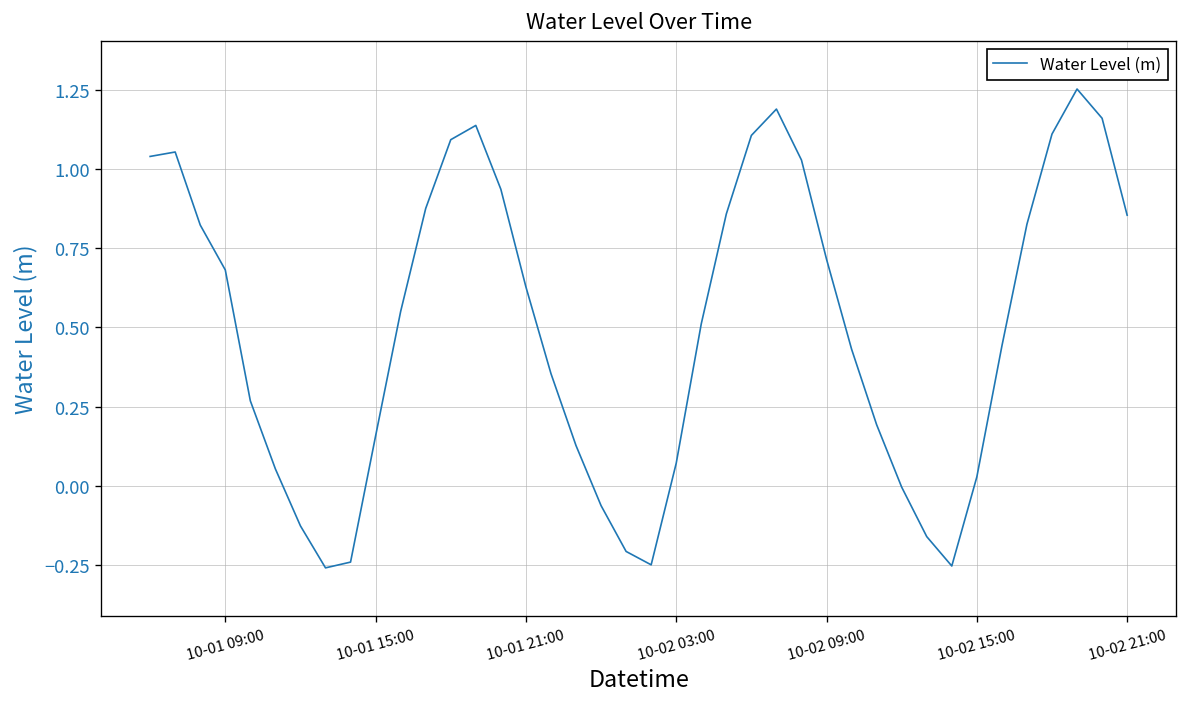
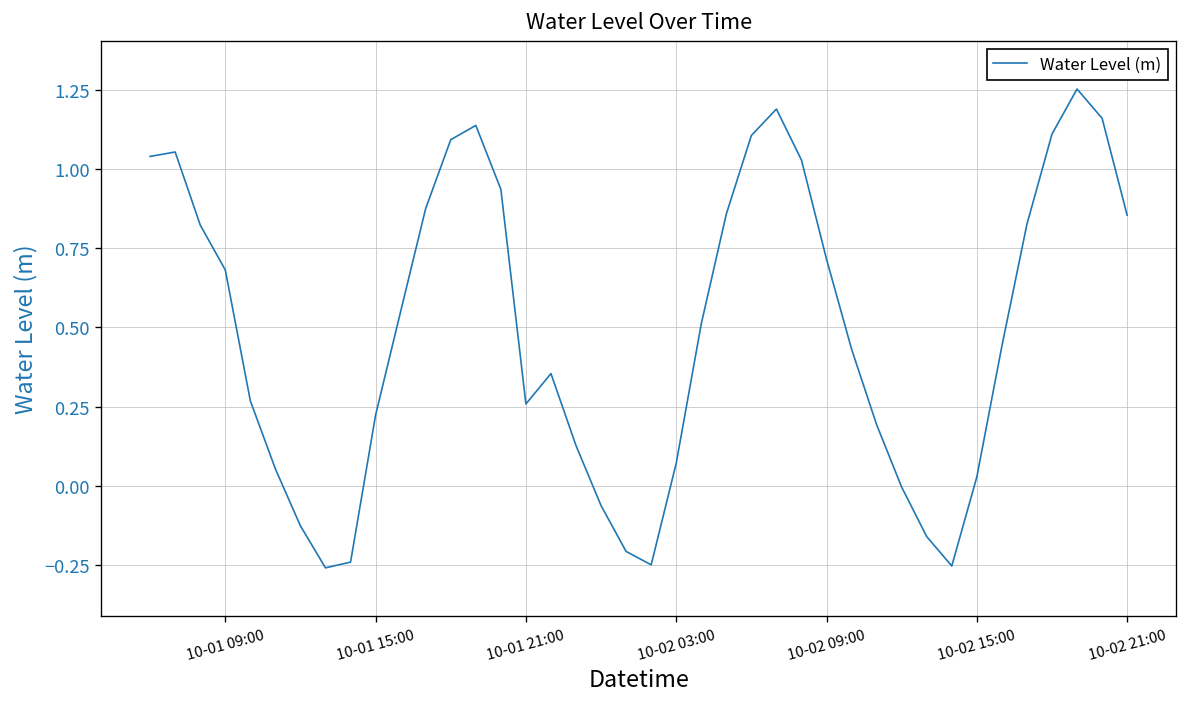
  {
    "10-01 09:00": 0.68,
-   "10-01 15:00": 0.16,
-   "10-01 21:00": 0.63,
+   "10-01 15:00": 0.22,
+   "10-01 21:00": 0.26,
    "10-02 03:00": 0.07,
    "10-02 09:00": 0.72,
    "10-02 15:00": 0.03,
    "10-02 21:00": 0.85
  }
